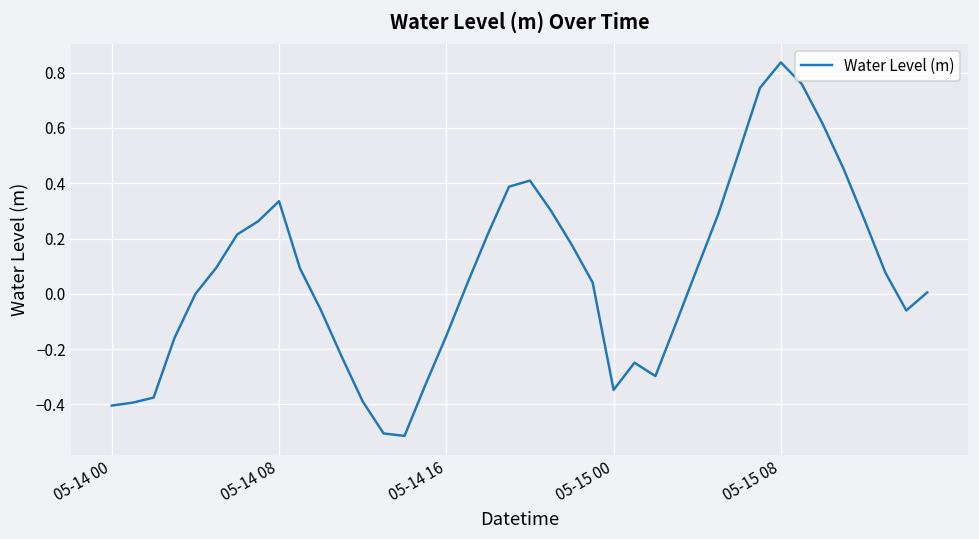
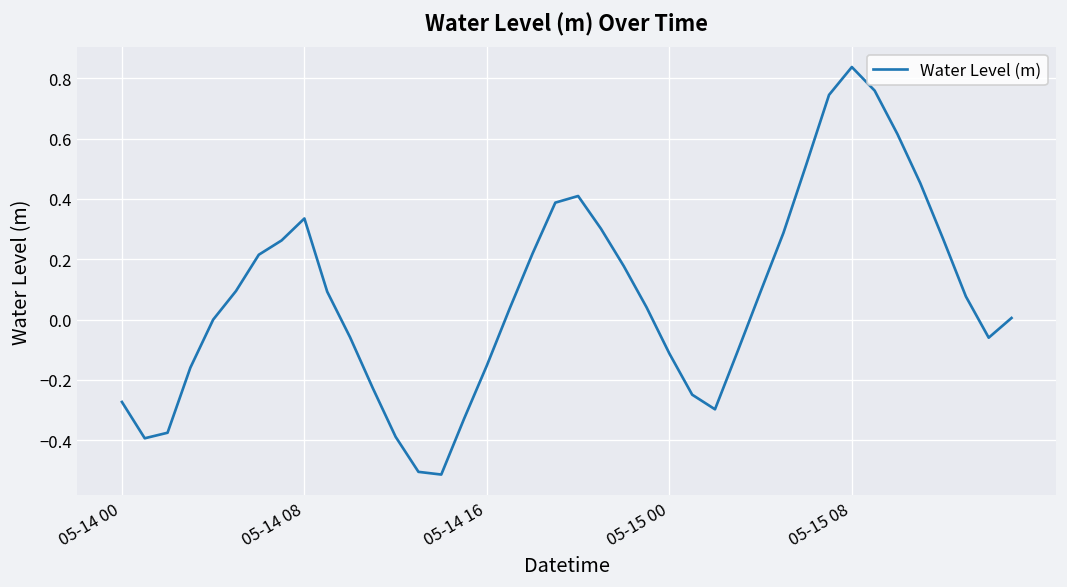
  {
-   "05-14 00": -0.40,
+   "05-14 00": -0.27,
    "05-14 08": 0.34,
    "05-14 16": -0.15,
-   "05-15 00": -0.35,
+   "05-15 00": -0.11,
    "05-15 08": 0.84
  }
